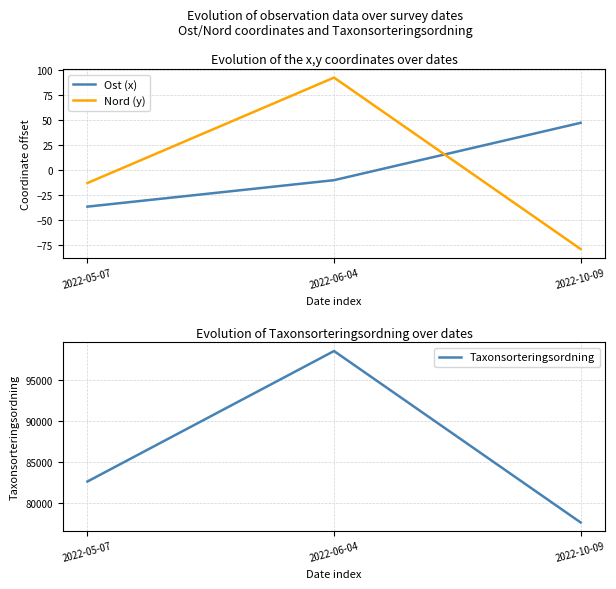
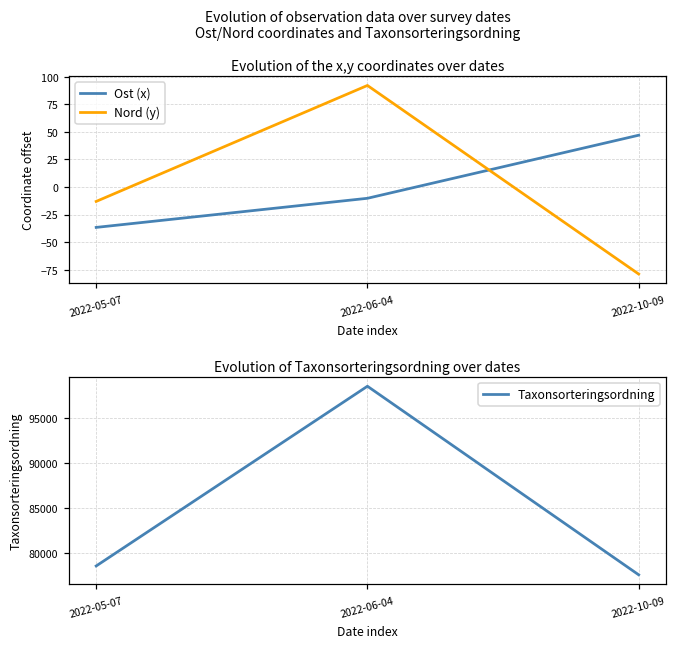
  {
    "Evolution of the x,y coordinates over dates": {
      "Ost (x)": {
        "2022-05-07": -37,
        "2022-06-04": -10,
        "2022-10-09": 47
      },
      "Nord (y)": {
        "2022-05-07": -13,
        "2022-06-04": 92,
        "2022-10-09": -79
      }
    },
    "Evolution of Taxonsorteringsordning over dates": {
-     "2022-05-07": 83000,
+     "2022-05-07": 79000,
      "2022-06-04": 99000,
      "2022-10-09": 78000
    }
  }
